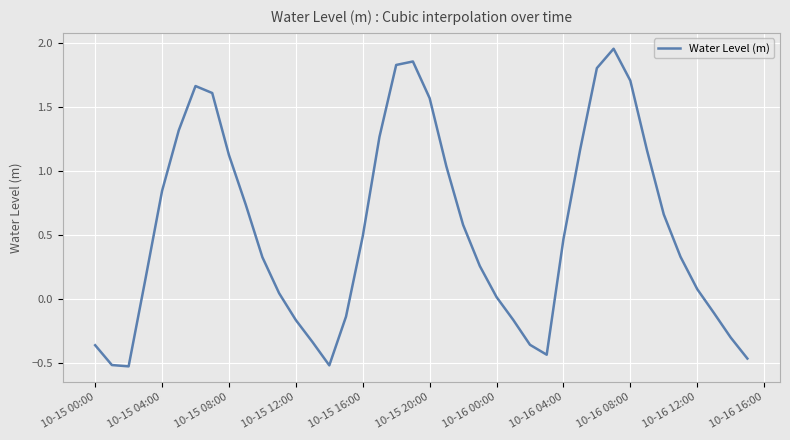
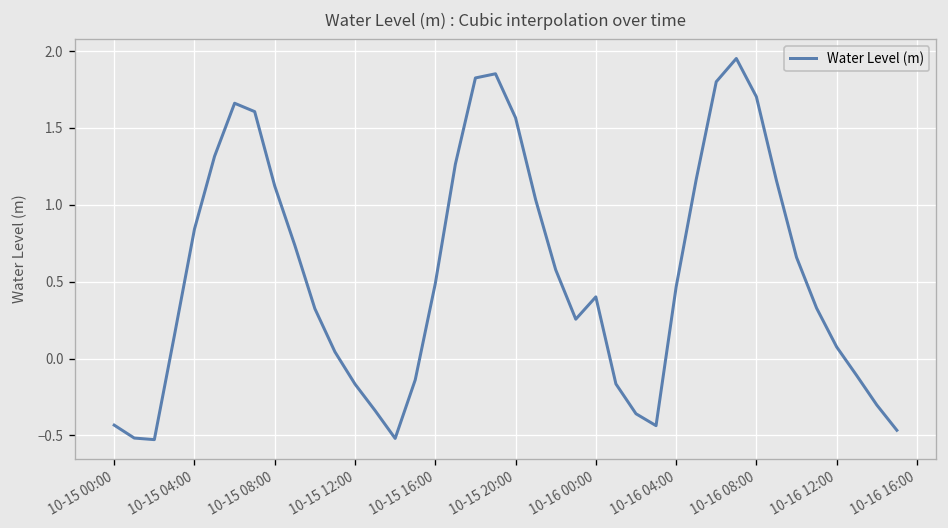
  {
-   "10-15 00:00": -0.36,
+   "10-15 00:00": -0.43,
    "10-15 04:00": 0.84,
    "10-15 08:00": 1.12,
    "10-15 12:00": -0.17,
    "10-15 16:00": 0.49,
    "10-15 20:00": 1.57,
-   "10-16 00:00": 0.01,
+   "10-16 00:00": 0.40,
    "10-16 04:00": 0.47,
    "10-16 08:00": 1.70,
    "10-16 12:00": 0.08
  }
